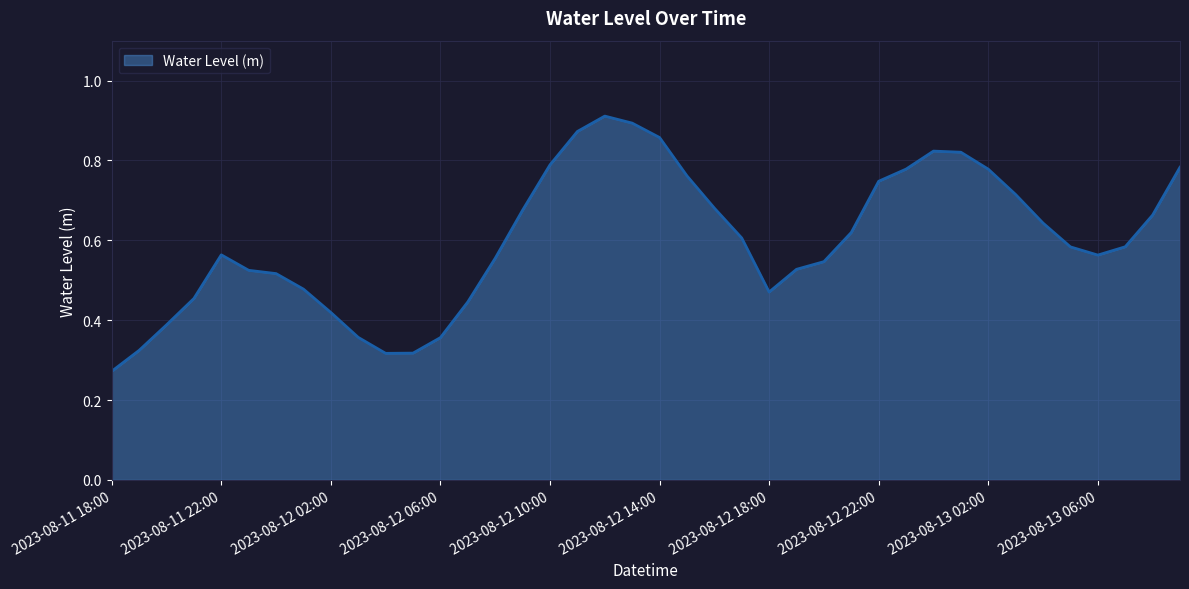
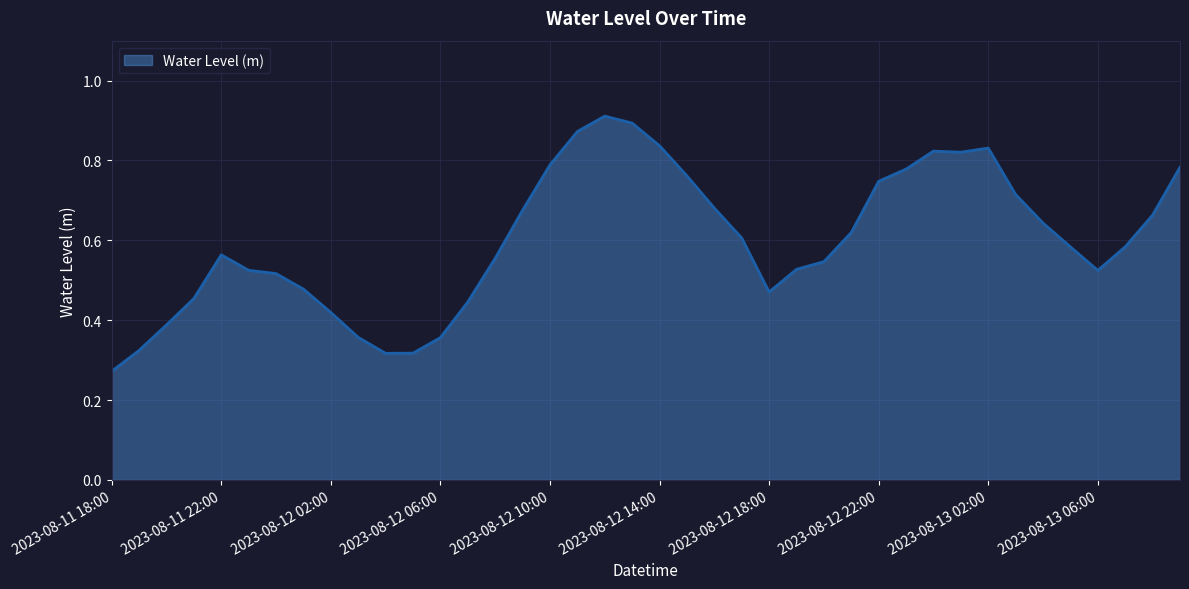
  {
    "2023-08-11 18:00": 0.27,
    "2023-08-11 22:00": 0.56,
    "2023-08-12 02:00": 0.42,
    "2023-08-12 06:00": 0.36,
    "2023-08-12 10:00": 0.79,
-   "2023-08-12 14:00": 0.86,
+   "2023-08-12 14:00": 0.84,
    "2023-08-12 18:00": 0.47,
    "2023-08-12 22:00": 0.75,
-   "2023-08-13 02:00": 0.78,
-   "2023-08-13 06:00": 0.56
+   "2023-08-13 02:00": 0.83,
+   "2023-08-13 06:00": 0.52
  }
